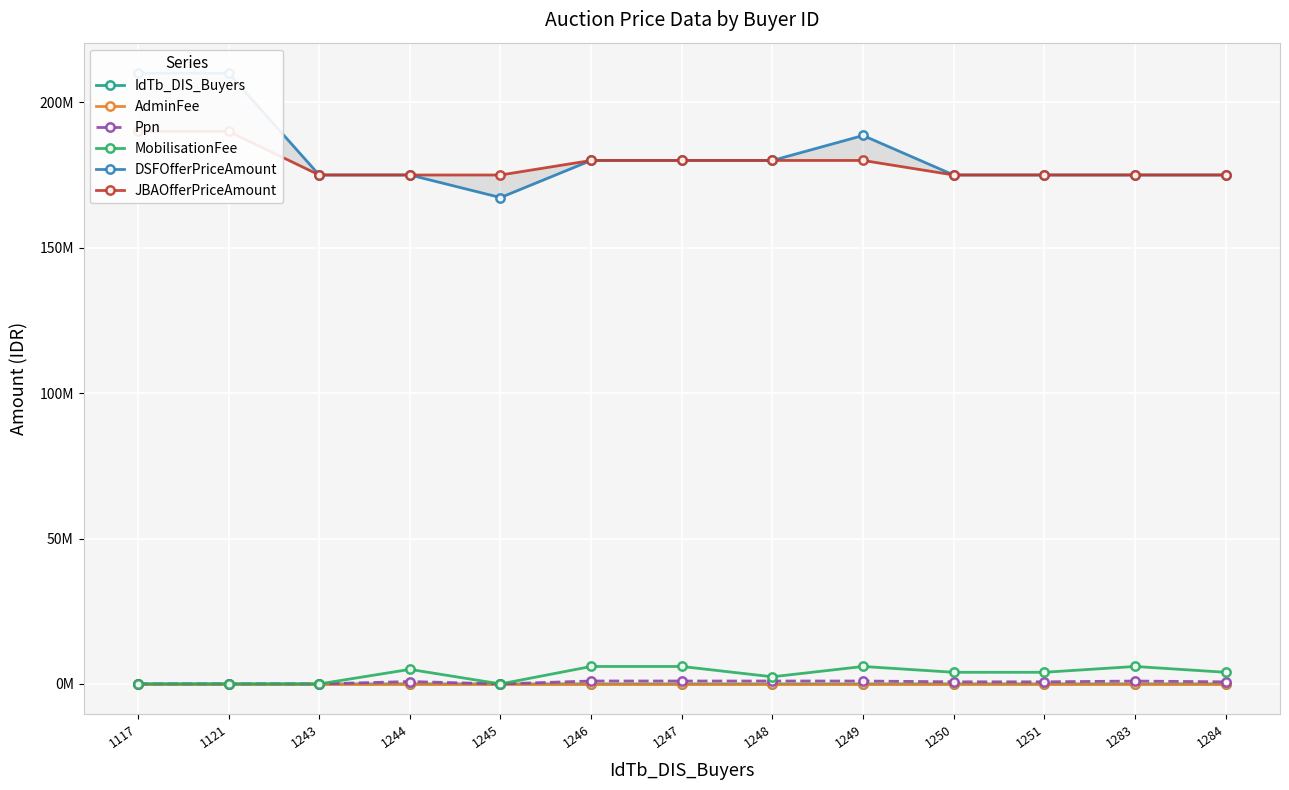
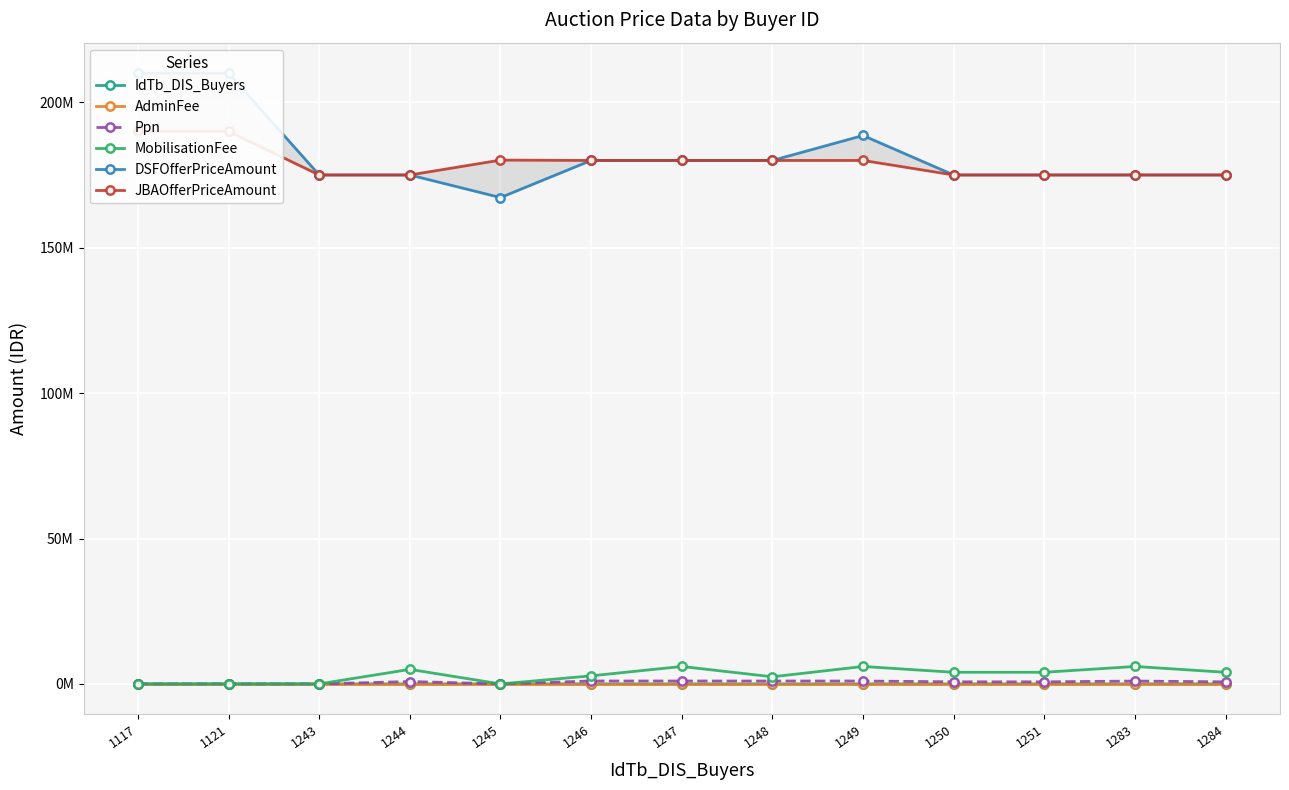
  {
    "AdminFee": {
      "1246": 0,
      "1247": 0,
      "1248": 0,
      "1249": 0,
      "1283": 0
    },
    "Ppn": {
      "1246": 1000000,
      "1247": 1000000,
      "1248": 1000000,
      "1249": 1000000,
      "1283": 1000000
    },
    "MobilisationFee": {
      "1244": 5000000,
-     "1246": 6000000,
+     "1246": 3000000,
      "1247": 6000000,
      "1248": 2000000,
      "1249": 6000000,
      "1250": 4000000,
      "1251": 4000000,
      "1283": 6000000,
      "1284": 4000000
    },
    "DSFOfferPriceAmount": {
      "1245": 167000000
    },
    "JBAOfferPriceAmount": {
-     "1245": 175000000,
+     "1245": 180000000,
      "1249": 180000000
    }
  }
